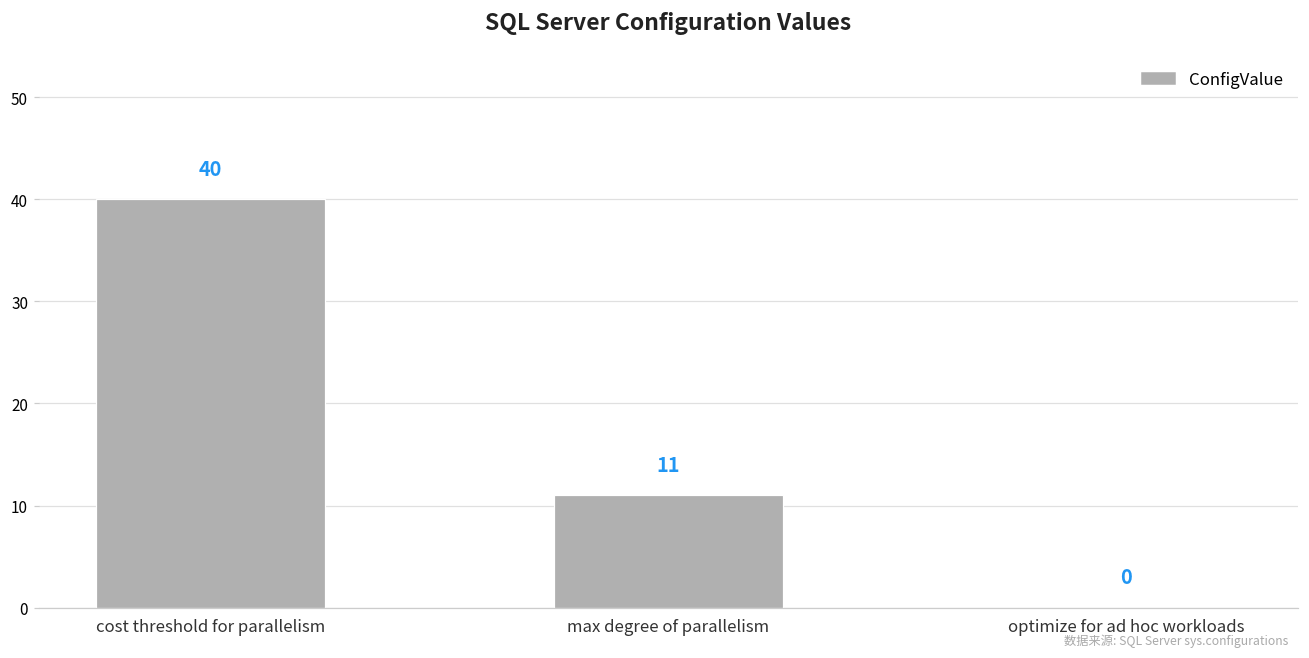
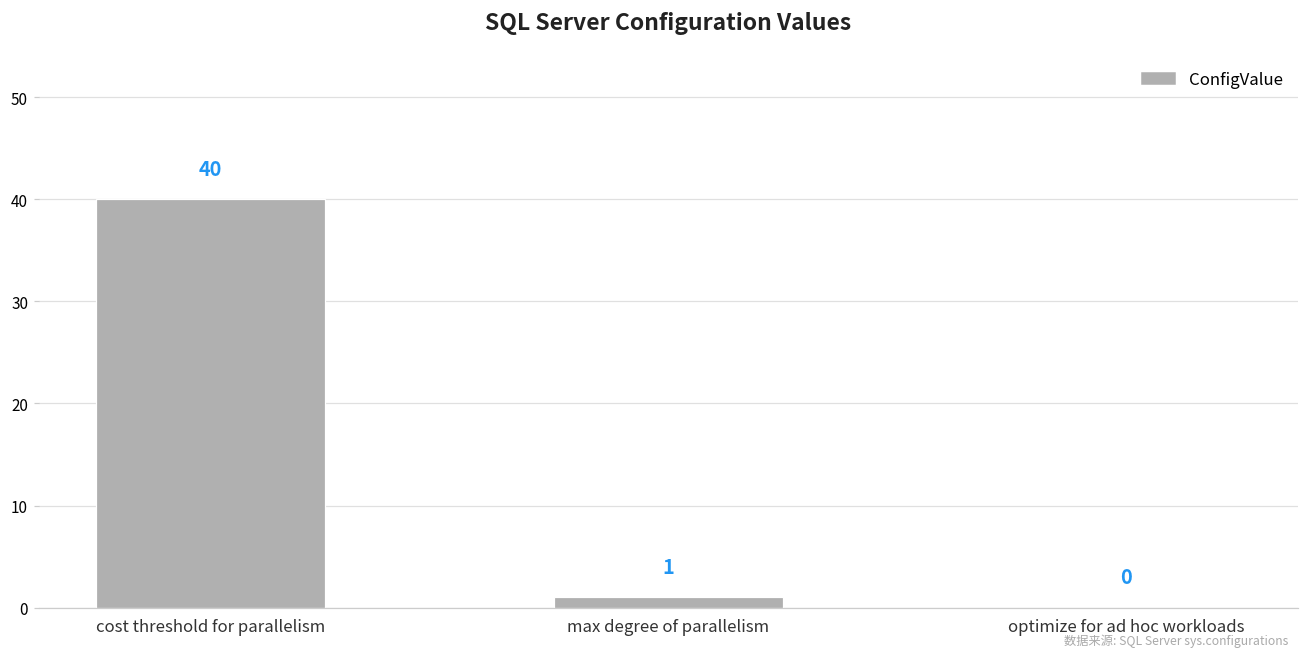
  {
    "cost threshold for parallelism": 40,
-   "max degree of parallelism": 11,
+   "max degree of parallelism": 1,
    "optimize for ad hoc workloads": 0
  }
